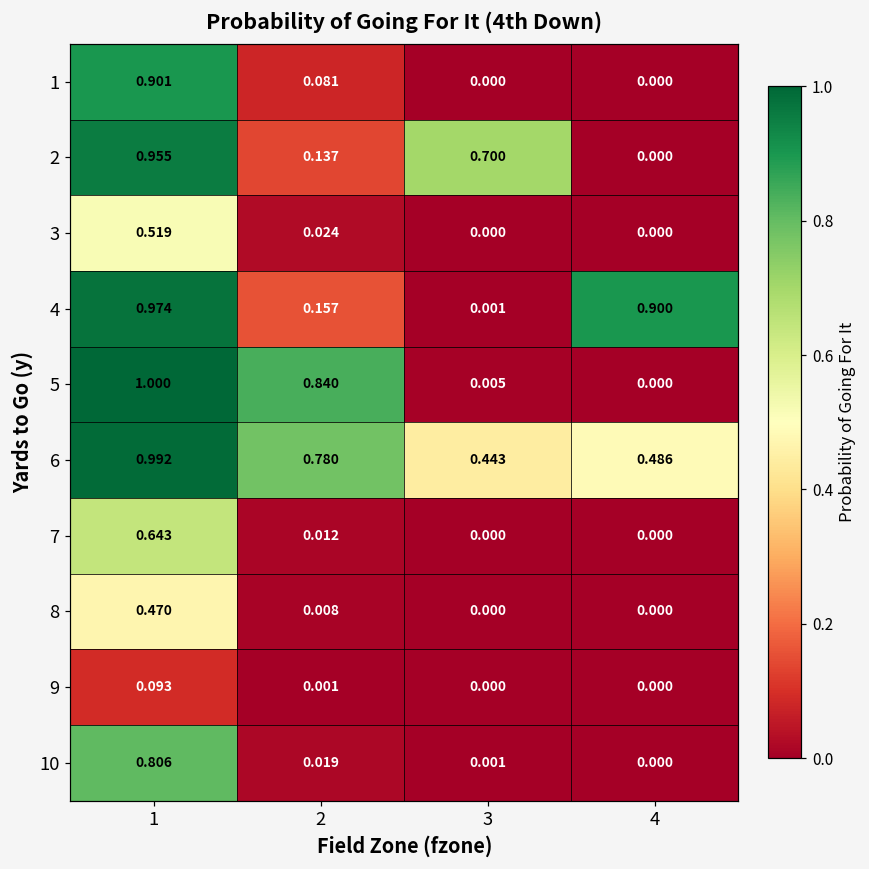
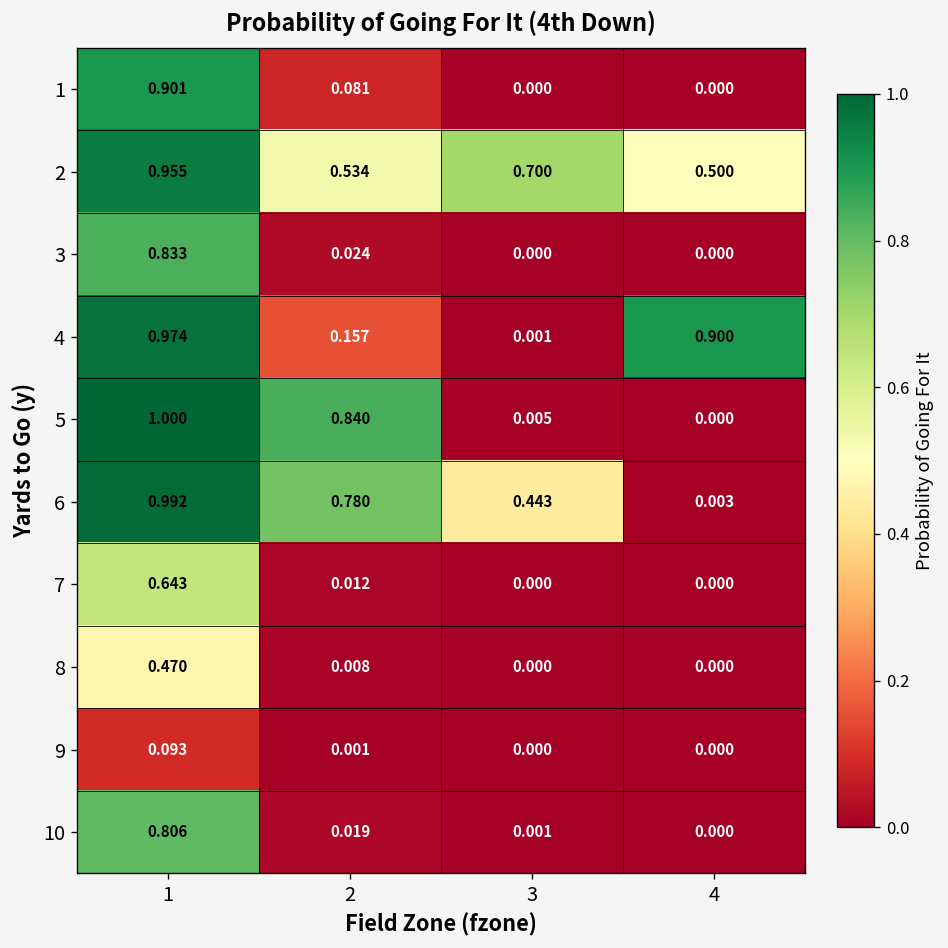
  {
    "1": {
      "1": 0.901,
      "2": 0.081,
      "3": 0.000,
      "4": 0.000
    },
    "2": {
      "1": 0.955,
-     "2": 0.137,
+     "2": 0.534,
      "3": 0.700,
-     "4": 0.000
+     "4": 0.500
    },
    "3": {
-     "1": 0.519,
+     "1": 0.833,
      "2": 0.024,
      "3": 0.000,
      "4": 0.000
    },
    "4": {
      "1": 0.974,
      "2": 0.157,
      "3": 0.001,
      "4": 0.900
    },
    "5": {
      "1": 1.000,
      "2": 0.840,
      "3": 0.005,
      "4": 0.000
    },
    "6": {
      "1": 0.992,
      "2": 0.780,
      "3": 0.443,
-     "4": 0.486
+     "4": 0.003
    },
    "7": {
      "1": 0.643,
      "2": 0.012,
      "3": 0.000,
      "4": 0.000
    },
    "8": {
      "1": 0.470,
      "2": 0.008,
      "3": 0.000,
      "4": 0.000
    },
    "9": {
      "1": 0.093,
      "2": 0.001,
      "3": 0.000,
      "4": 0.000
    },
    "10": {
      "1": 0.806,
      "2": 0.019,
      "3": 0.001,
      "4": 0.000
    }
  }
